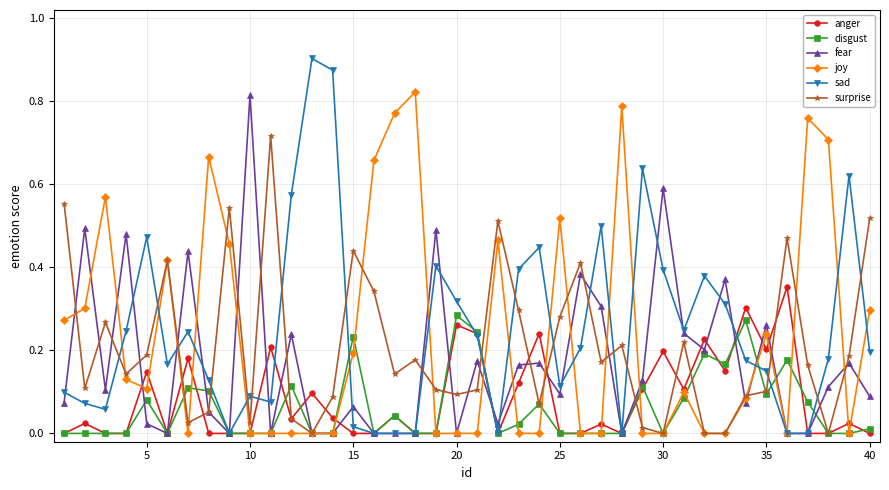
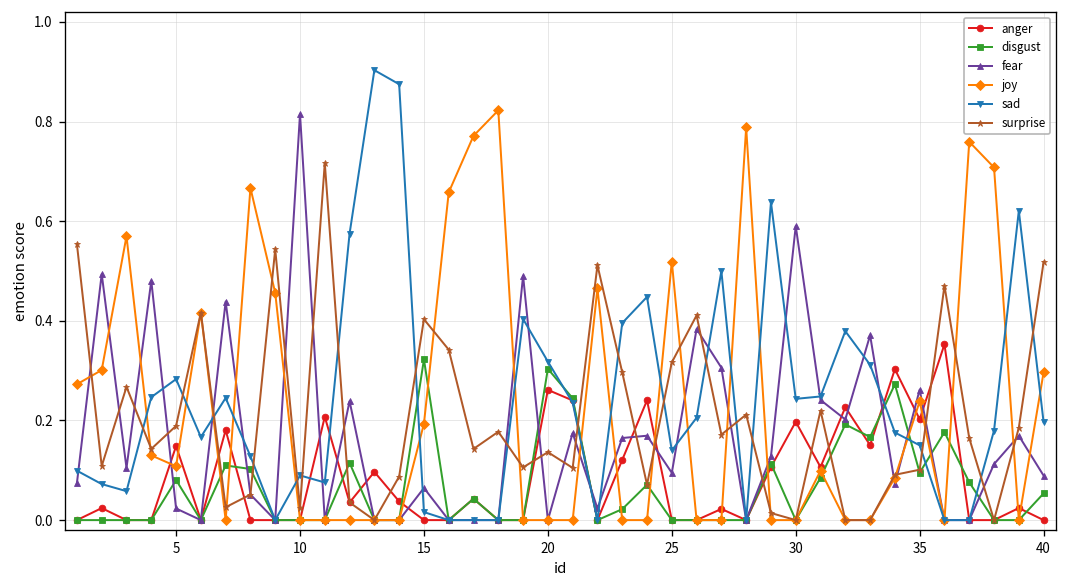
  {
    "anger": {
      "5": 0.15,
      "15": 0.00,
      "20": 0.26,
      "30": 0.20,
      "35": 0.20,
      "40": 0.00
    },
    "disgust": {
      "5": 0.08,
-     "15": 0.23,
-     "20": 0.28,
-     "40": 0.01
+     "15": 0.32,
+     "20": 0.30,
+     "40": 0.05
    },
    "fear": {
      "5": 0.02,
      "10": 0.82,
      "15": 0.06,
      "25": 0.09,
      "30": 0.59,
      "35": 0.26,
      "40": 0.09
    },
    "joy": {
      "5": 0.11,
      "15": 0.19,
      "25": 0.52,
      "35": 0.24,
      "40": 0.30
    },
    "sad": {
-     "5": 0.47,
+     "5": 0.28,
      "10": 0.09,
      "15": 0.02,
      "20": 0.32,
-     "25": 0.11,
-     "30": 0.39,
+     "25": 0.14,
+     "30": 0.24,
      "35": 0.15,
      "40": 0.20
    },
    "surprise": {
      "5": 0.19,
      "10": 0.02,
-     "15": 0.44,
-     "20": 0.09,
-     "25": 0.28,
+     "15": 0.40,
+     "20": 0.14,
+     "25": 0.32,
      "40": 0.52
    }
  }
